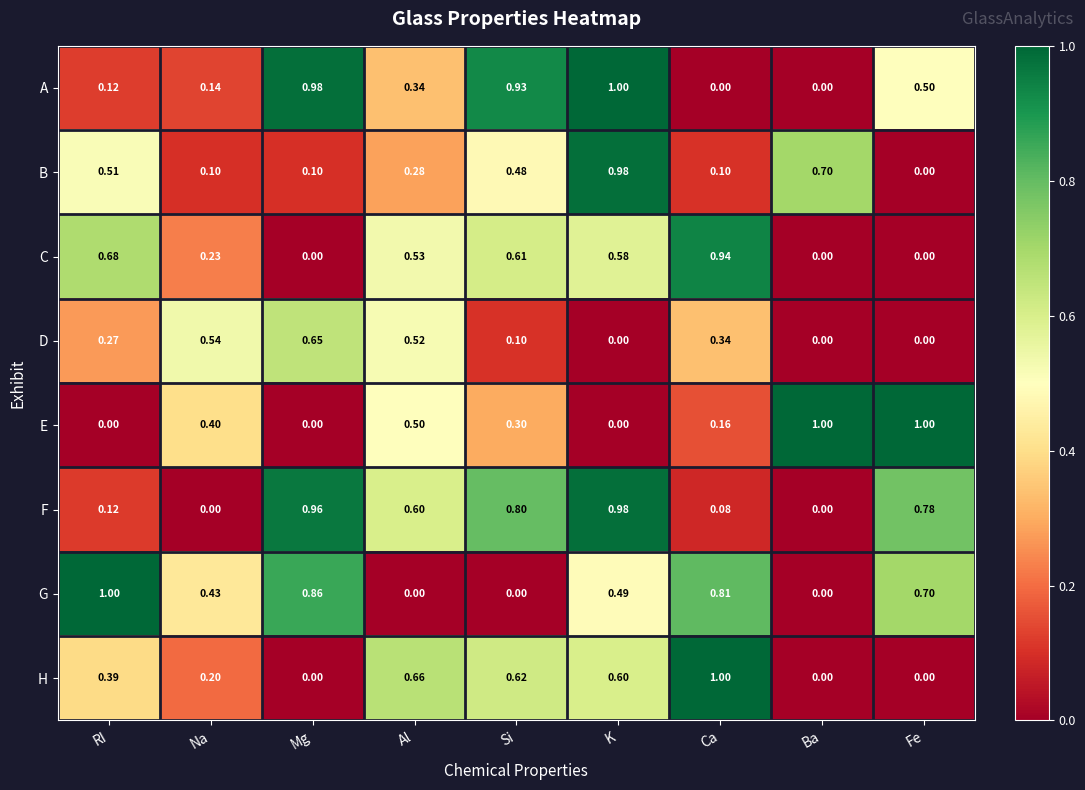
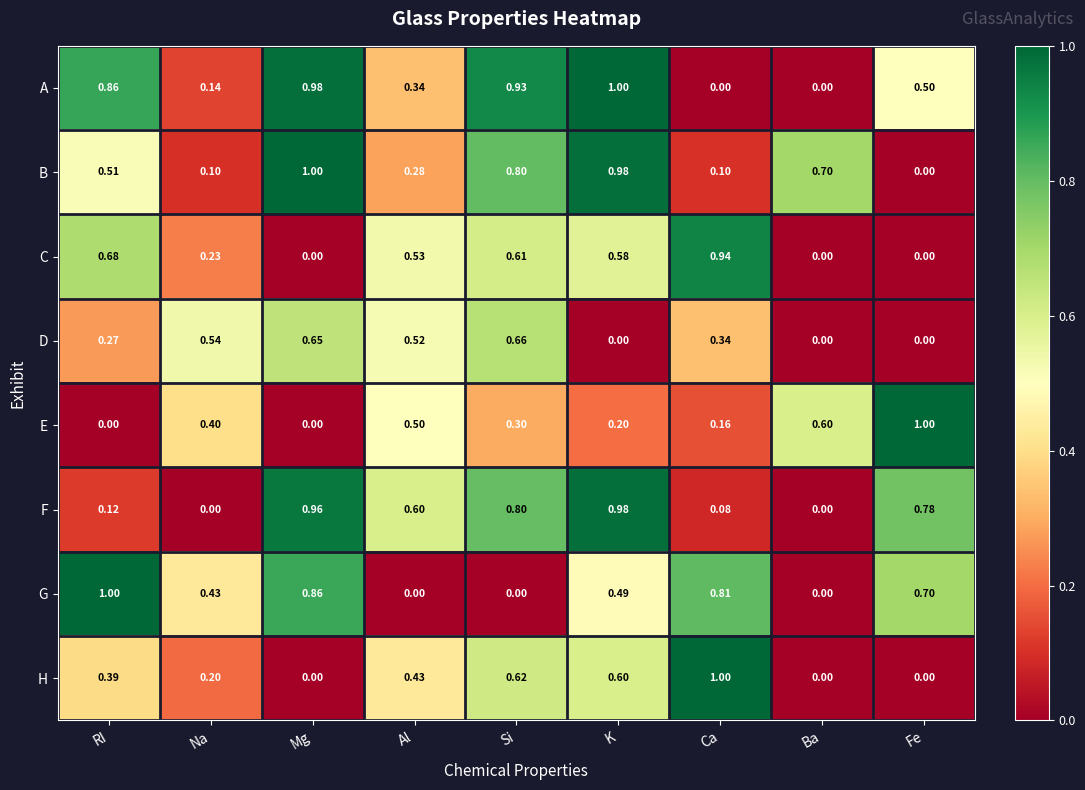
  {
    "A": {
-     "RI": 0.12,
+     "RI": 0.86,
      "Na": 0.14,
      "Mg": 0.98,
      "Al": 0.34,
      "Si": 0.93,
      "K": 1.00,
      "Ca": 0.00,
      "Ba": 0.00,
      "Fe": 0.50
    },
    "B": {
      "RI": 0.51,
      "Na": 0.10,
-     "Mg": 0.10,
+     "Mg": 1.00,
      "Al": 0.28,
-     "Si": 0.48,
+     "Si": 0.80,
      "K": 0.98,
      "Ca": 0.10,
      "Ba": 0.70,
      "Fe": 0.00
    },
    "C": {
      "RI": 0.68,
      "Na": 0.23,
      "Mg": 0.00,
      "Al": 0.53,
      "Si": 0.61,
      "K": 0.58,
      "Ca": 0.94,
      "Ba": 0.00,
      "Fe": 0.00
    },
    "D": {
      "RI": 0.27,
      "Na": 0.54,
      "Mg": 0.65,
      "Al": 0.52,
-     "Si": 0.10,
+     "Si": 0.66,
      "K": 0.00,
      "Ca": 0.34,
      "Ba": 0.00,
      "Fe": 0.00
    },
    "E": {
      "RI": 0.00,
      "Na": 0.40,
      "Mg": 0.00,
      "Al": 0.50,
      "Si": 0.30,
-     "K": 0.00,
+     "K": 0.20,
      "Ca": 0.16,
-     "Ba": 1.00,
+     "Ba": 0.60,
      "Fe": 1.00
    },
    "F": {
      "RI": 0.12,
      "Na": 0.00,
      "Mg": 0.96,
      "Al": 0.60,
      "Si": 0.80,
      "K": 0.98,
      "Ca": 0.08,
      "Ba": 0.00,
      "Fe": 0.78
    },
    "G": {
      "RI": 1.00,
      "Na": 0.43,
      "Mg": 0.86,
      "Al": 0.00,
      "Si": 0.00,
      "K": 0.49,
      "Ca": 0.81,
      "Ba": 0.00,
      "Fe": 0.70
    },
    "H": {
      "RI": 0.39,
      "Na": 0.20,
      "Mg": 0.00,
-     "Al": 0.66,
+     "Al": 0.43,
      "Si": 0.62,
      "K": 0.60,
      "Ca": 1.00,
      "Ba": 0.00,
      "Fe": 0.00
    }
  }
